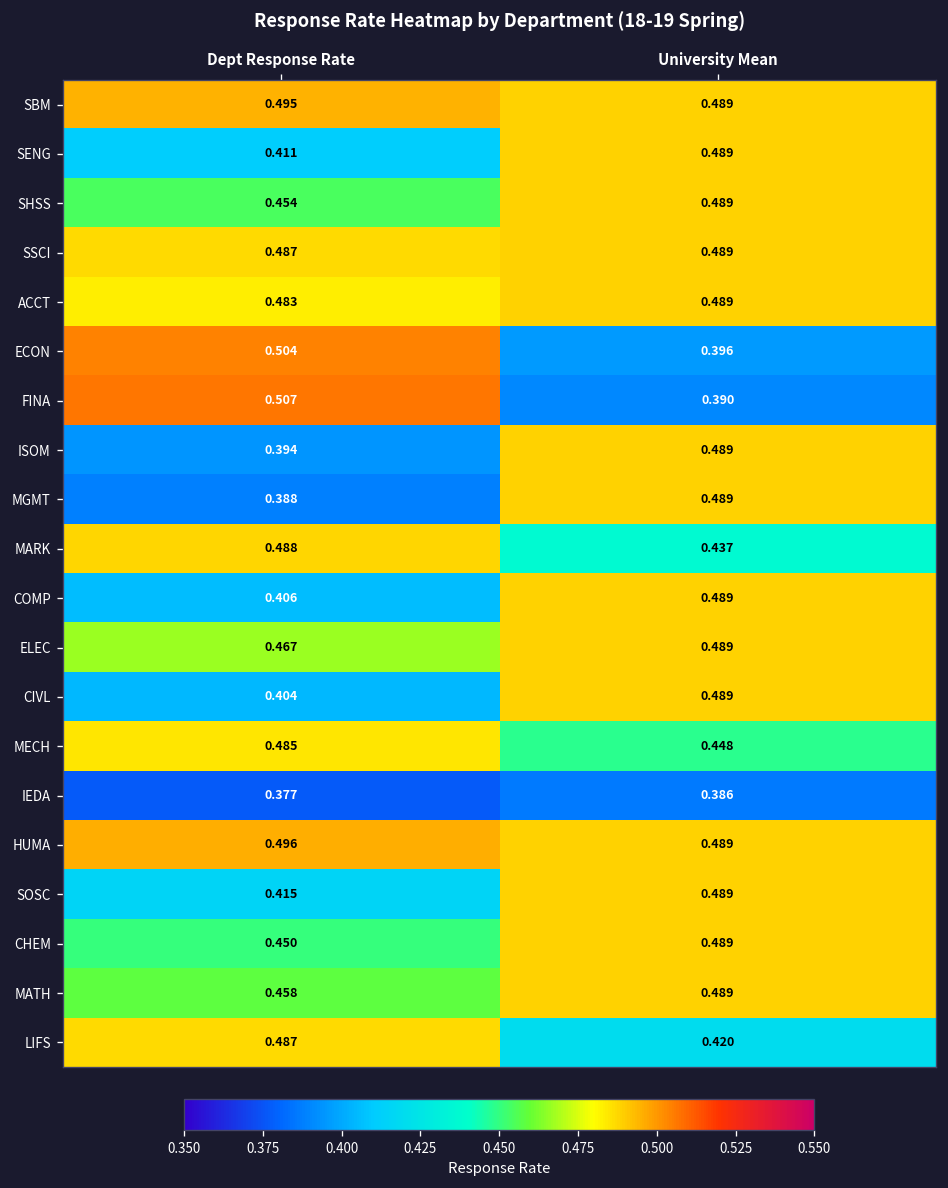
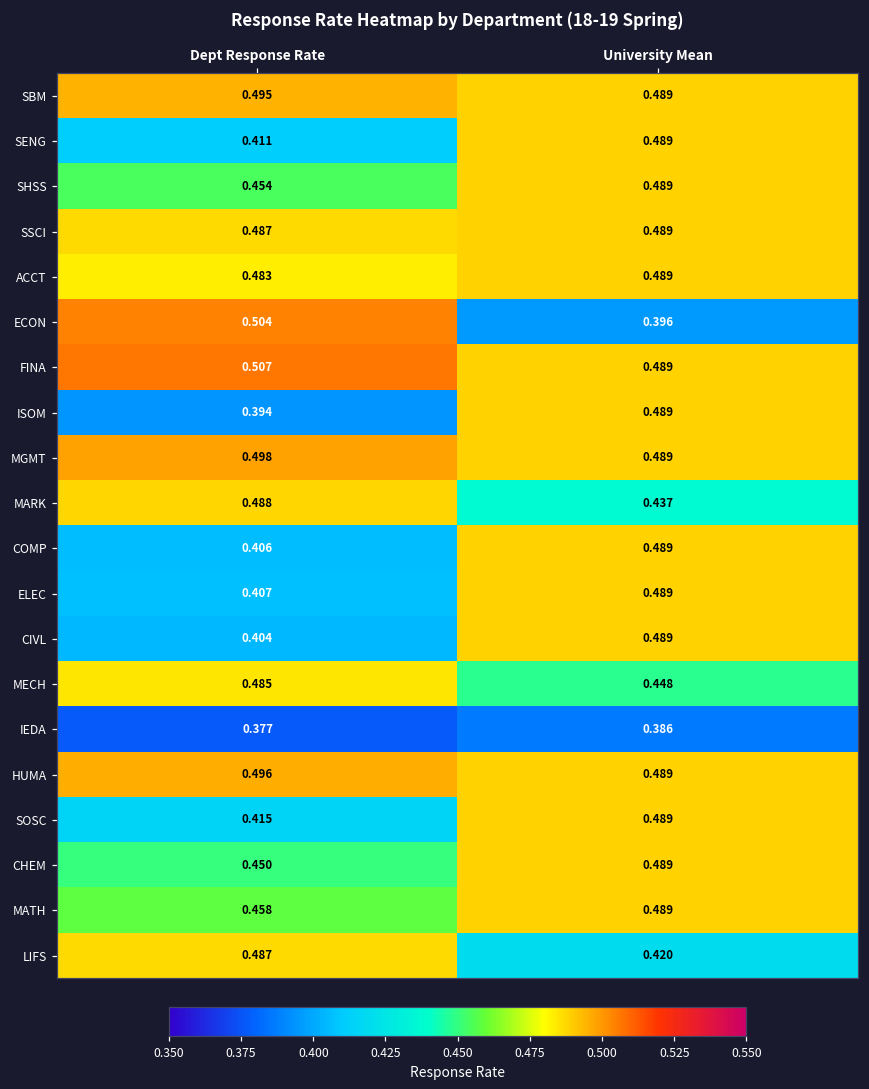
  {
    "SBM": {
      "Dept Response Rate": 0.495,
      "University Mean": 0.489
    },
    "SENG": {
      "Dept Response Rate": 0.411,
      "University Mean": 0.489
    },
    "SHSS": {
      "Dept Response Rate": 0.454,
      "University Mean": 0.489
    },
    "SSCI": {
      "Dept Response Rate": 0.487,
      "University Mean": 0.489
    },
    "ACCT": {
      "Dept Response Rate": 0.483,
      "University Mean": 0.489
    },
    "ECON": {
      "Dept Response Rate": 0.504,
      "University Mean": 0.396
    },
    "FINA": {
      "Dept Response Rate": 0.507,
-     "University Mean": 0.390
+     "University Mean": 0.489
    },
    "ISOM": {
      "Dept Response Rate": 0.394,
      "University Mean": 0.489
    },
    "MGMT": {
-     "Dept Response Rate": 0.388,
+     "Dept Response Rate": 0.498,
      "University Mean": 0.489
    },
    "MARK": {
      "Dept Response Rate": 0.488,
      "University Mean": 0.437
    },
    "COMP": {
      "Dept Response Rate": 0.406,
      "University Mean": 0.489
    },
    "ELEC": {
-     "Dept Response Rate": 0.467,
+     "Dept Response Rate": 0.407,
      "University Mean": 0.489
    },
    "CIVL": {
      "Dept Response Rate": 0.404,
      "University Mean": 0.489
    },
    "MECH": {
      "Dept Response Rate": 0.485,
      "University Mean": 0.448
    },
    "IEDA": {
      "Dept Response Rate": 0.377,
      "University Mean": 0.386
    },
    "HUMA": {
      "Dept Response Rate": 0.496,
      "University Mean": 0.489
    },
    "SOSC": {
      "Dept Response Rate": 0.415,
      "University Mean": 0.489
    },
    "CHEM": {
      "Dept Response Rate": 0.450,
      "University Mean": 0.489
    },
    "MATH": {
      "Dept Response Rate": 0.458,
      "University Mean": 0.489
    },
    "LIFS": {
      "Dept Response Rate": 0.487,
      "University Mean": 0.420
    }
  }
